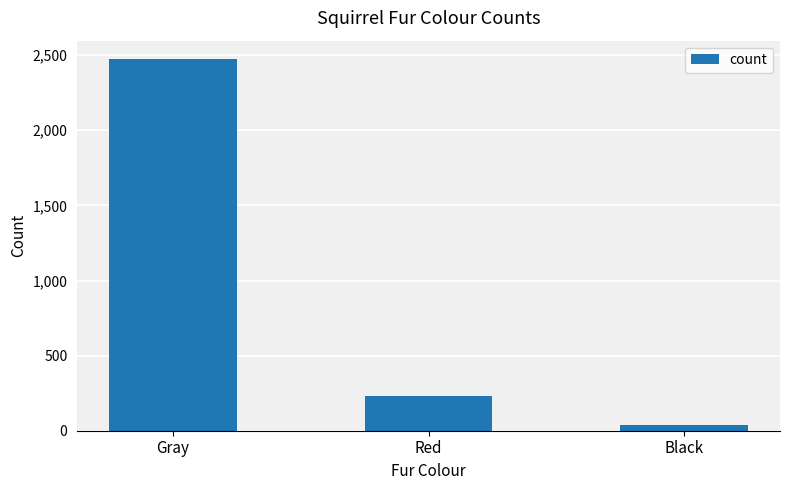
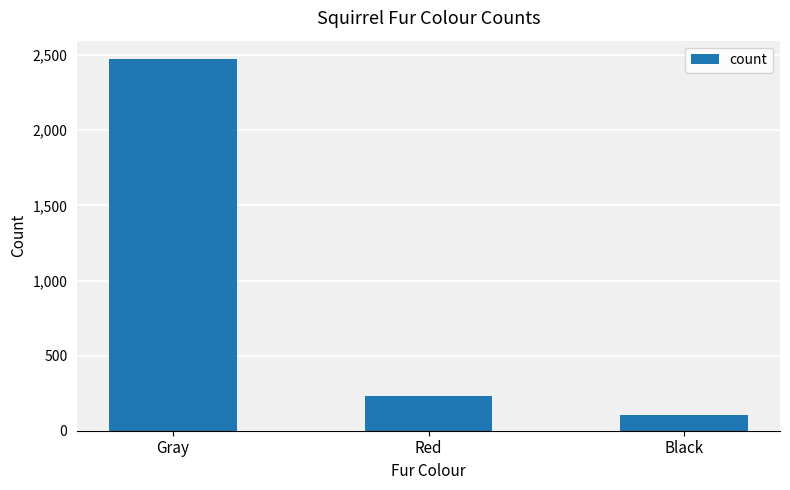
  {
    "Gray": "2,470",
    "Red": "230",
-   "Black": "40"
+   "Black": "100"
  }
